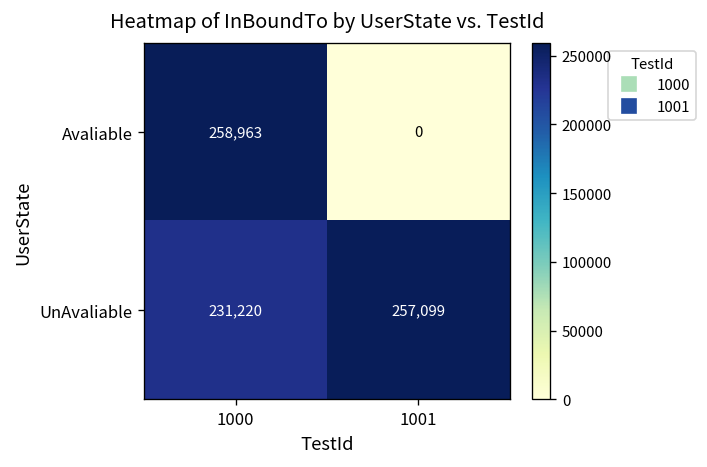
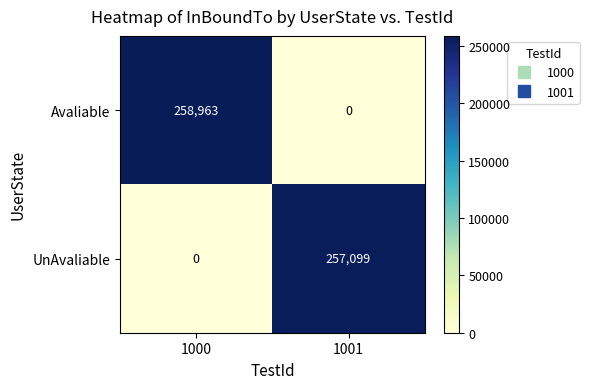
  {
    "Avaliable": {
      "1000": "258,963",
      "1001": "0"
    },
    "UnAvaliable": {
-     "1000": "231,220",
+     "1000": "0",
      "1001": "257,099"
    }
  }
